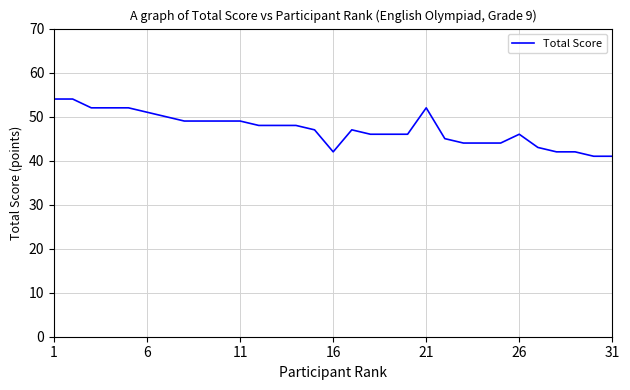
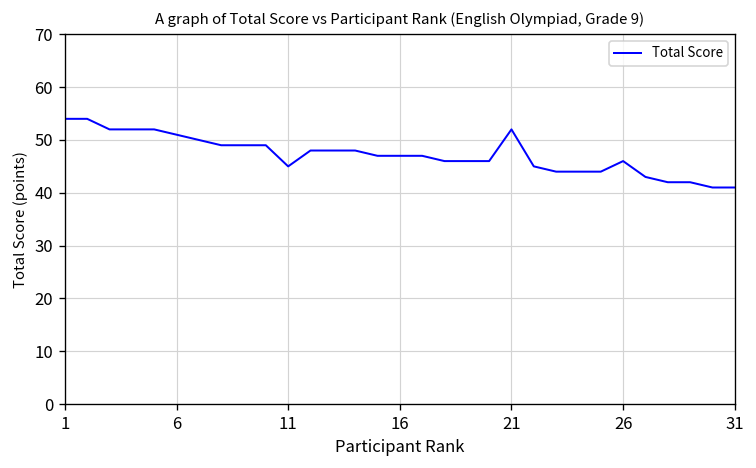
  {
    "1": 54,
    "6": 51,
-   "11": 49,
-   "16": 42,
+   "11": 45,
+   "16": 47,
    "21": 52,
    "26": 46,
    "31": 41
  }
